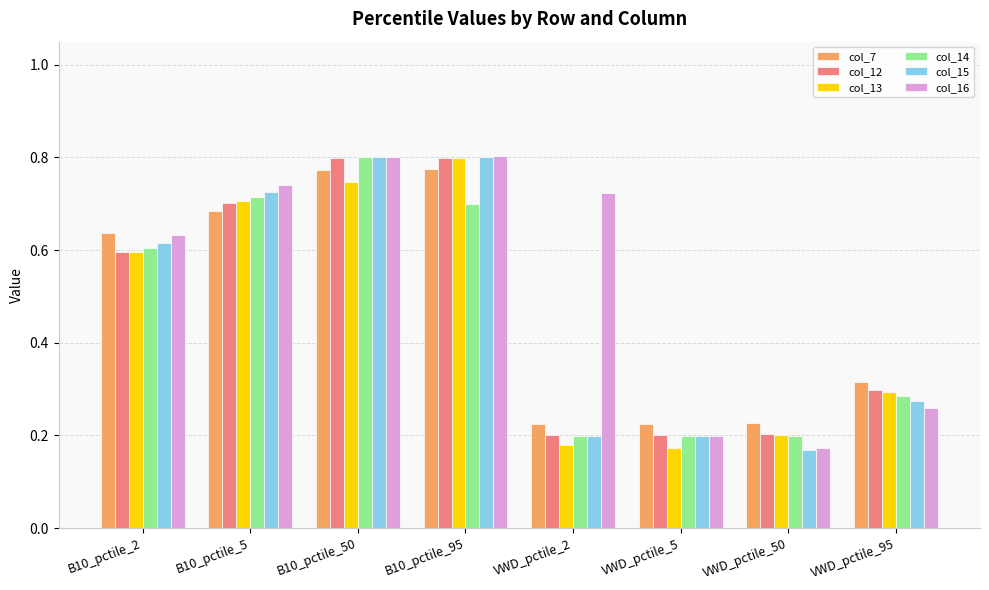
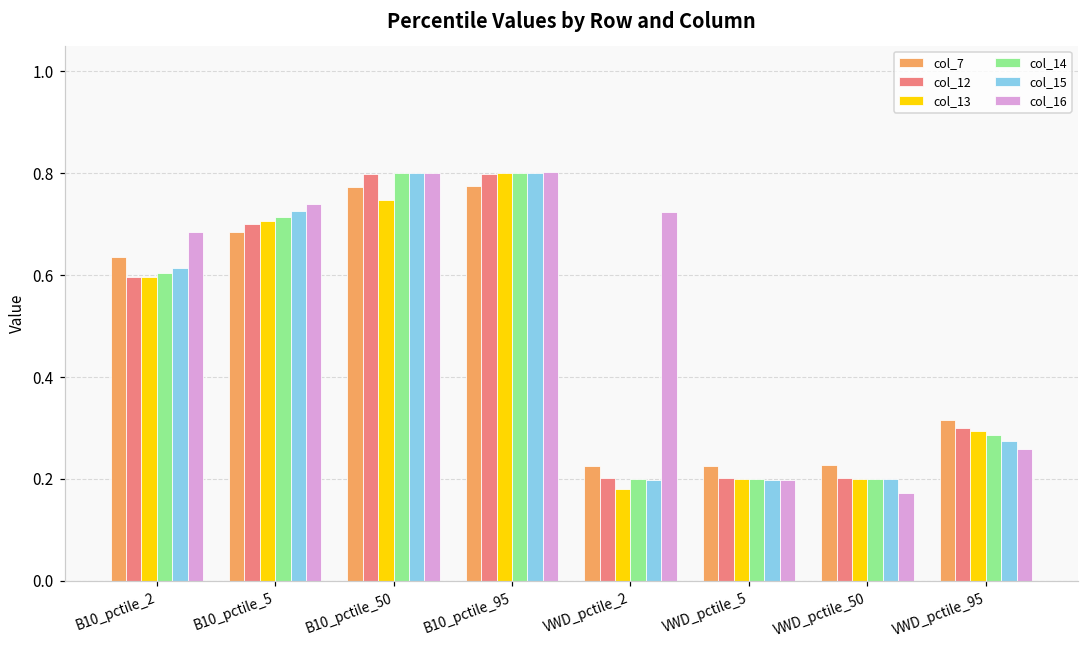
  {
    "col_13": {
      "B10_pctile_2": 0.60,
      "B10_pctile_5": 0.71,
      "B10_pctile_50": 0.75,
      "B10_pctile_95": 0.80,
      "VWD_pctile_2": 0.18,
-     "VWD_pctile_5": 0.17,
+     "VWD_pctile_5": 0.20,
      "VWD_pctile_50": 0.20,
      "VWD_pctile_95": 0.29
    },
    "col_14": {
      "B10_pctile_2": 0.60,
      "B10_pctile_5": 0.71,
      "B10_pctile_50": 0.80,
-     "B10_pctile_95": 0.70,
+     "B10_pctile_95": 0.80,
      "VWD_pctile_2": 0.20,
      "VWD_pctile_5": 0.20,
      "VWD_pctile_50": 0.20,
      "VWD_pctile_95": 0.29
    },
    "col_15": {
      "B10_pctile_2": 0.61,
      "B10_pctile_5": 0.73,
      "B10_pctile_50": 0.80,
      "B10_pctile_95": 0.80,
      "VWD_pctile_2": 0.20,
      "VWD_pctile_5": 0.20,
-     "VWD_pctile_50": 0.17,
+     "VWD_pctile_50": 0.20,
      "VWD_pctile_95": 0.27
    },
    "col_16": {
-     "B10_pctile_2": 0.63,
+     "B10_pctile_2": 0.68,
      "B10_pctile_5": 0.74,
      "B10_pctile_50": 0.80,
      "B10_pctile_95": 0.80,
      "VWD_pctile_2": 0.72,
      "VWD_pctile_5": 0.20,
      "VWD_pctile_50": 0.17,
      "VWD_pctile_95": 0.26
    }
  }
